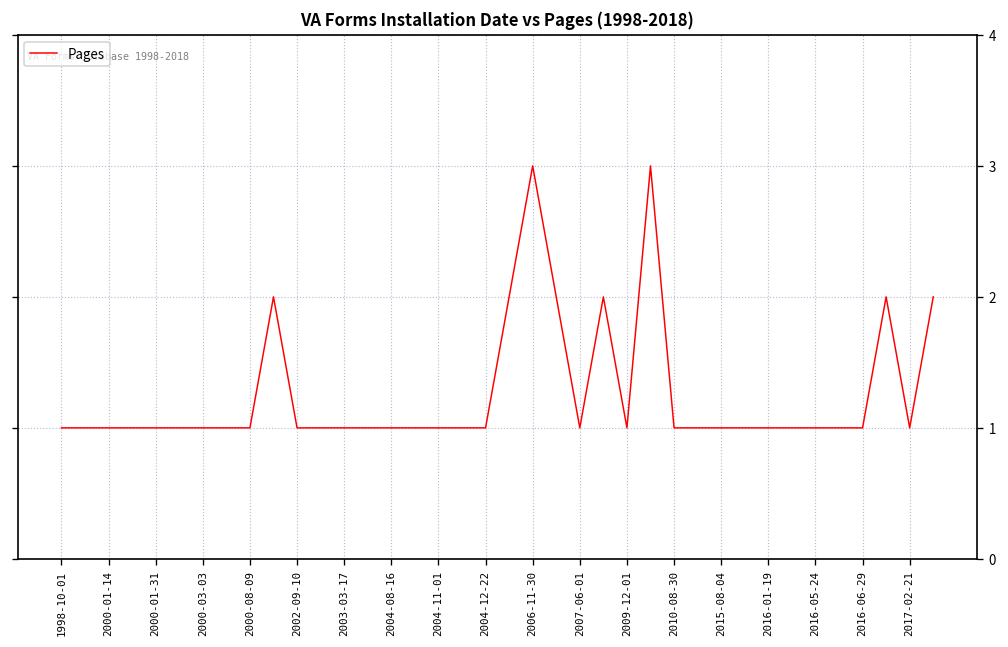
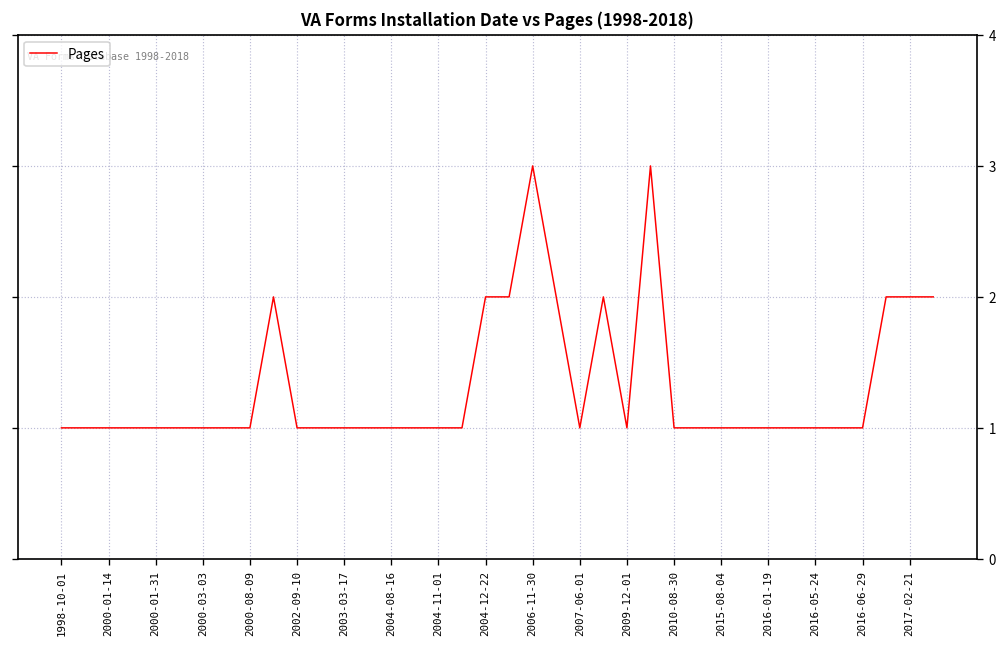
  {
    "1998-10-01": 1,
    "2000-01-14": 1,
    "2000-01-31": 1,
    "2000-03-03": 1,
    "2000-08-09": 1,
    "2002-09-10": 1,
    "2003-03-17": 1,
    "2004-08-16": 1,
    "2004-11-01": 1,
-   "2004-12-22": 1,
+   "2004-12-22": 2,
    "2006-11-30": 3,
    "2007-06-01": 1,
    "2009-12-01": 1,
    "2010-08-30": 1,
    "2015-08-04": 1,
    "2016-01-19": 1,
    "2016-05-24": 1,
    "2016-06-29": 1,
-   "2017-02-21": 1
+   "2017-02-21": 2
  }
